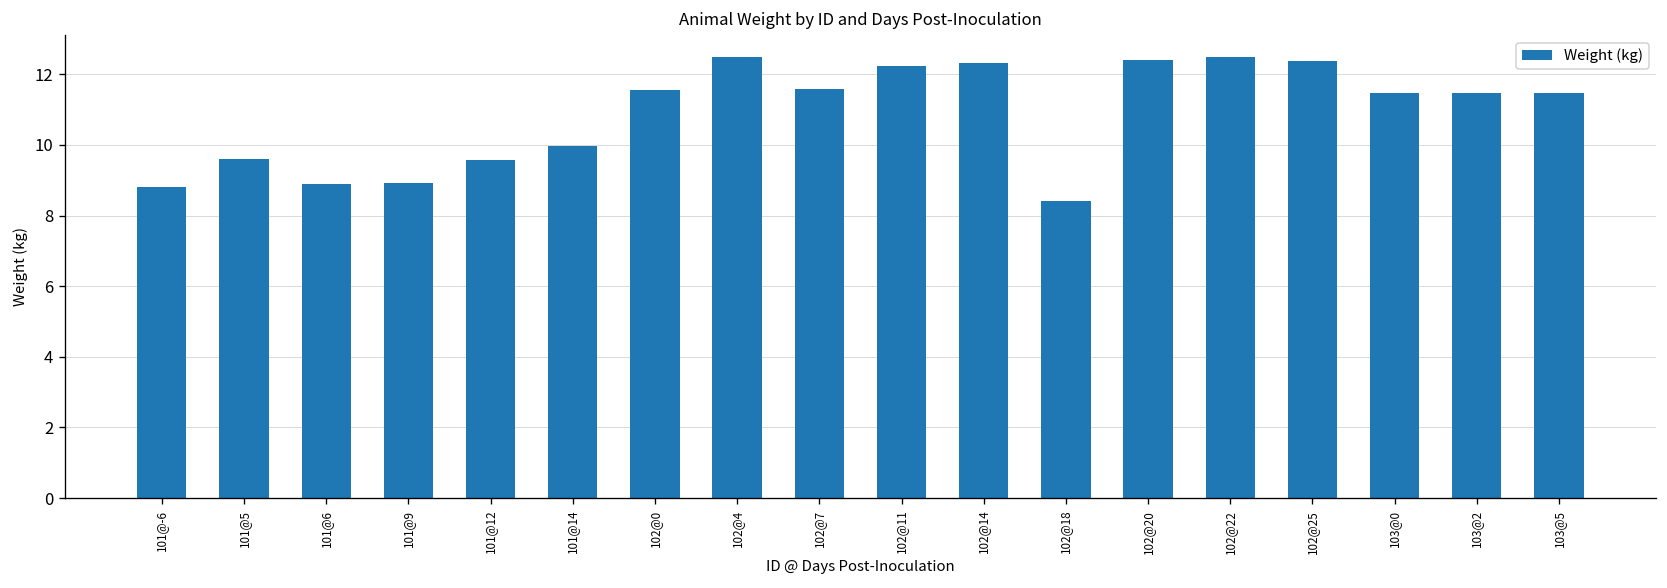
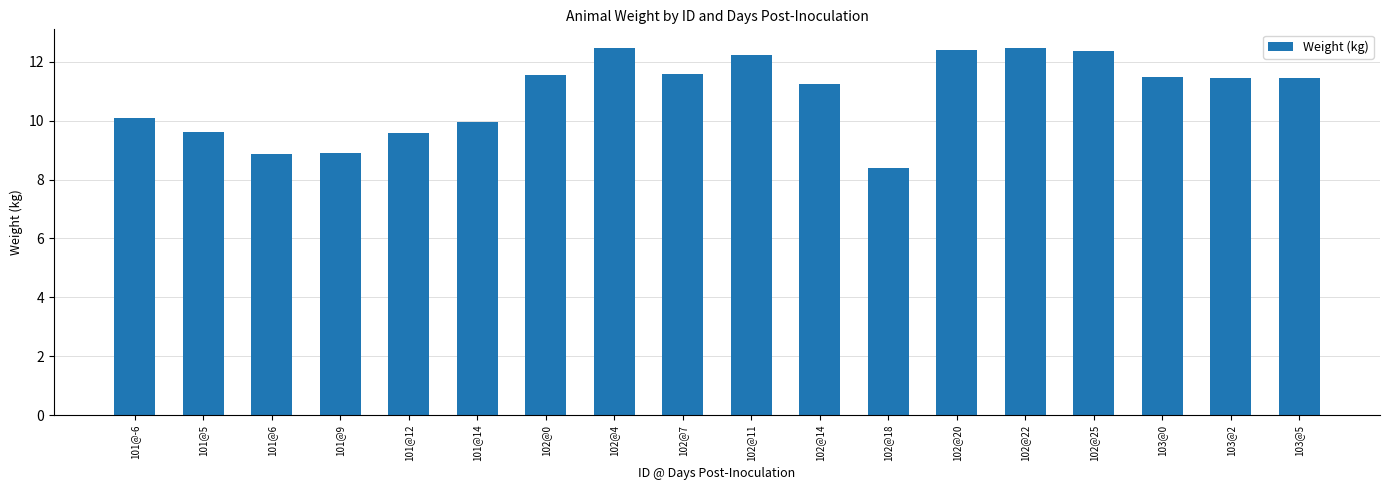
  {
-   "101@-6": 8.8,
+   "101@-6": 10.1,
    "101@5": 9.6,
    "101@6": 8.9,
    "101@9": 8.9,
    "101@12": 9.6,
    "101@14": 10.0,
    "102@0": 11.6,
    "102@4": 12.5,
    "102@7": 11.6,
    "102@11": 12.2,
-   "102@14": 12.3,
+   "102@14": 11.3,
    "102@18": 8.4,
    "102@20": 12.4,
    "102@22": 12.5,
    "102@25": 12.4,
    "103@0": 11.5,
    "103@2": 11.5,
    "103@5": 11.5
  }
